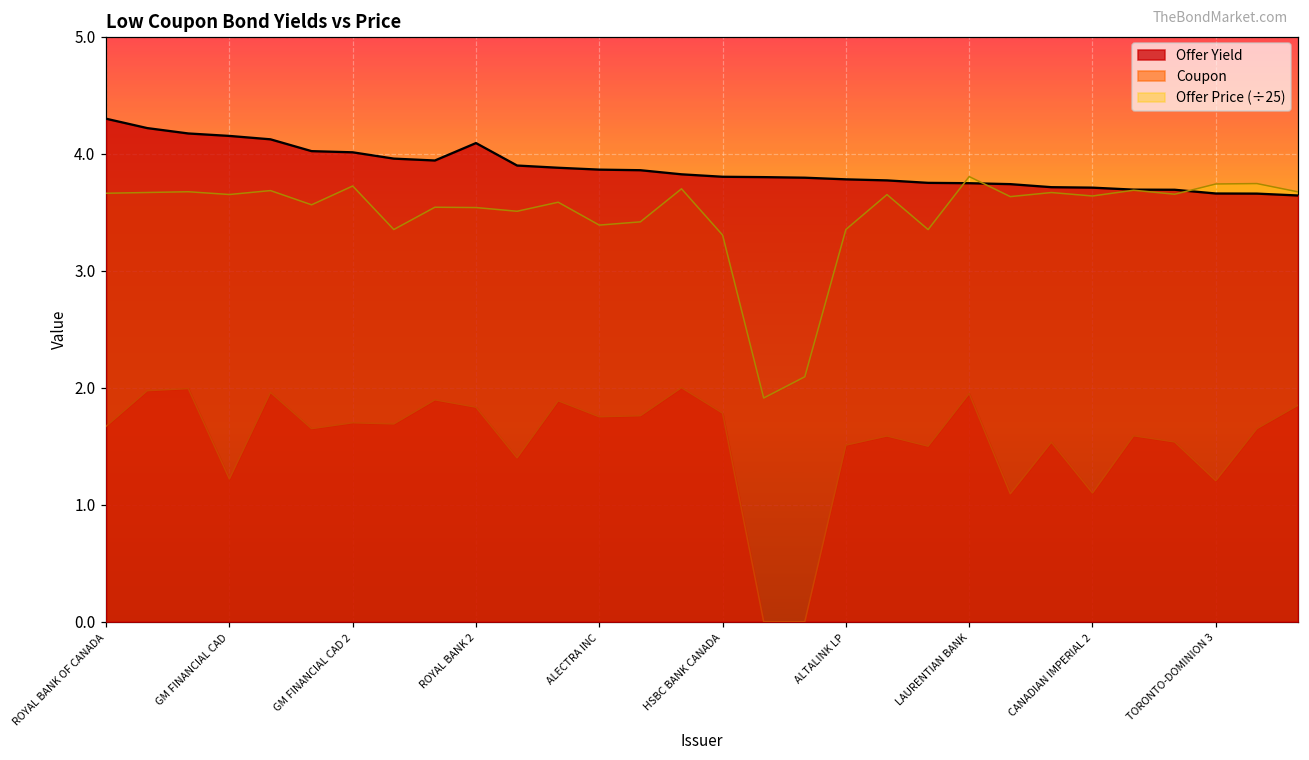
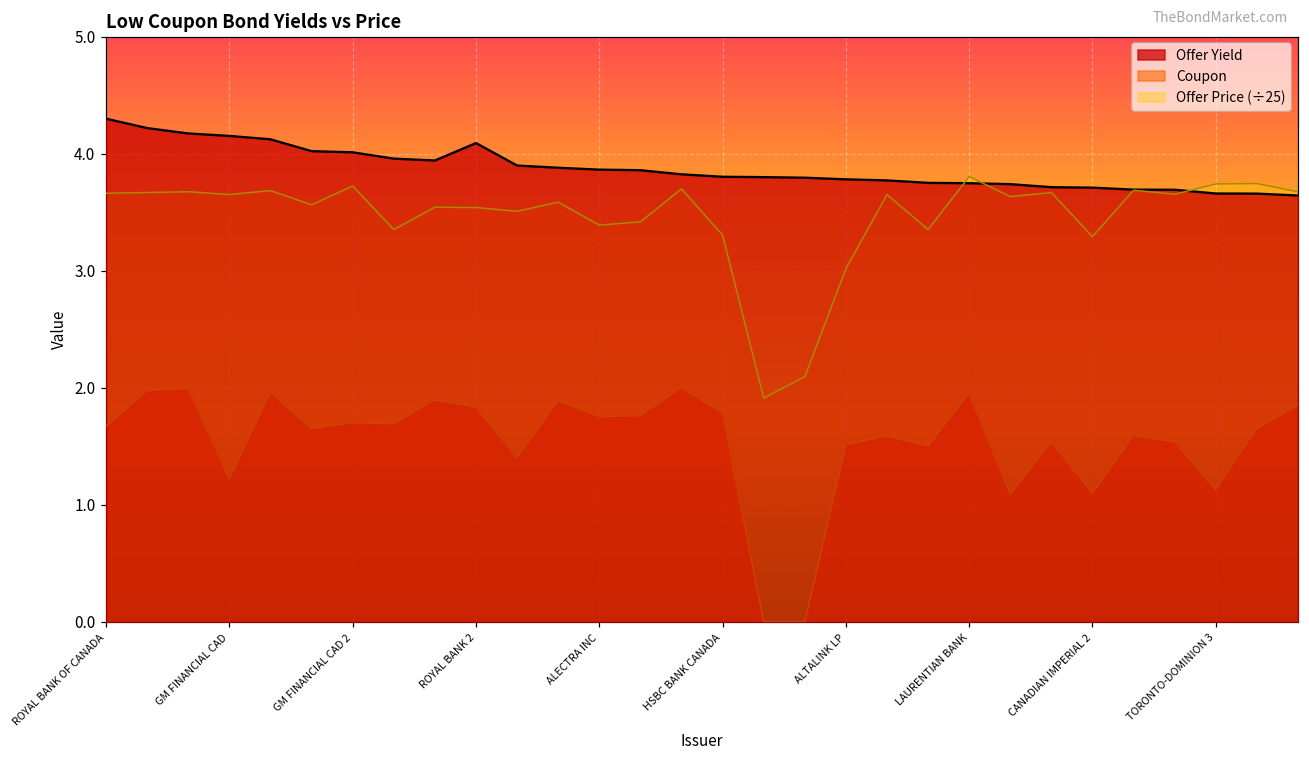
  {
    "Offer Yield": {
      "ROYAL BANK OF CANADA": 4.30,
      "GM FINANCIAL CAD": 4.15,
      "GM FINANCIAL CAD 2": 4.01,
      "ROYAL BANK 2": 4.09,
      "ALECTRA INC": 3.86,
      "HSBC BANK CANADA": 3.80,
      "ALTALINK LP": 3.78,
      "LAURENTIAN BANK": 3.75,
      "CANADIAN IMPERIAL 2": 3.71,
      "TORONTO-DOMINION 3": 3.66
    },
    "Coupon": {
      "ROYAL BANK OF CANADA": 1.67,
      "GM FINANCIAL CAD": 1.22,
      "GM FINANCIAL CAD 2": 1.70,
      "ROYAL BANK 2": 1.83,
      "ALECTRA INC": 1.75,
      "HSBC BANK CANADA": 1.78,
      "ALTALINK LP": 1.51,
      "LAURENTIAN BANK": 1.95,
      "CANADIAN IMPERIAL 2": 1.10,
-     "TORONTO-DOMINION 3": 1.21
+     "TORONTO-DOMINION 3": 1.13
    },
    "Offer Price (÷25)": {
      "ROYAL BANK OF CANADA": 3.66,
      "GM FINANCIAL CAD": 3.65,
      "GM FINANCIAL CAD 2": 3.72,
      "ROYAL BANK 2": 3.54,
      "ALECTRA INC": 3.39,
      "HSBC BANK CANADA": 3.30,
-     "ALTALINK LP": 3.35,
+     "ALTALINK LP": 3.02,
      "LAURENTIAN BANK": 3.80,
-     "CANADIAN IMPERIAL 2": 3.64,
+     "CANADIAN IMPERIAL 2": 3.29,
      "TORONTO-DOMINION 3": 3.74
    }
  }
